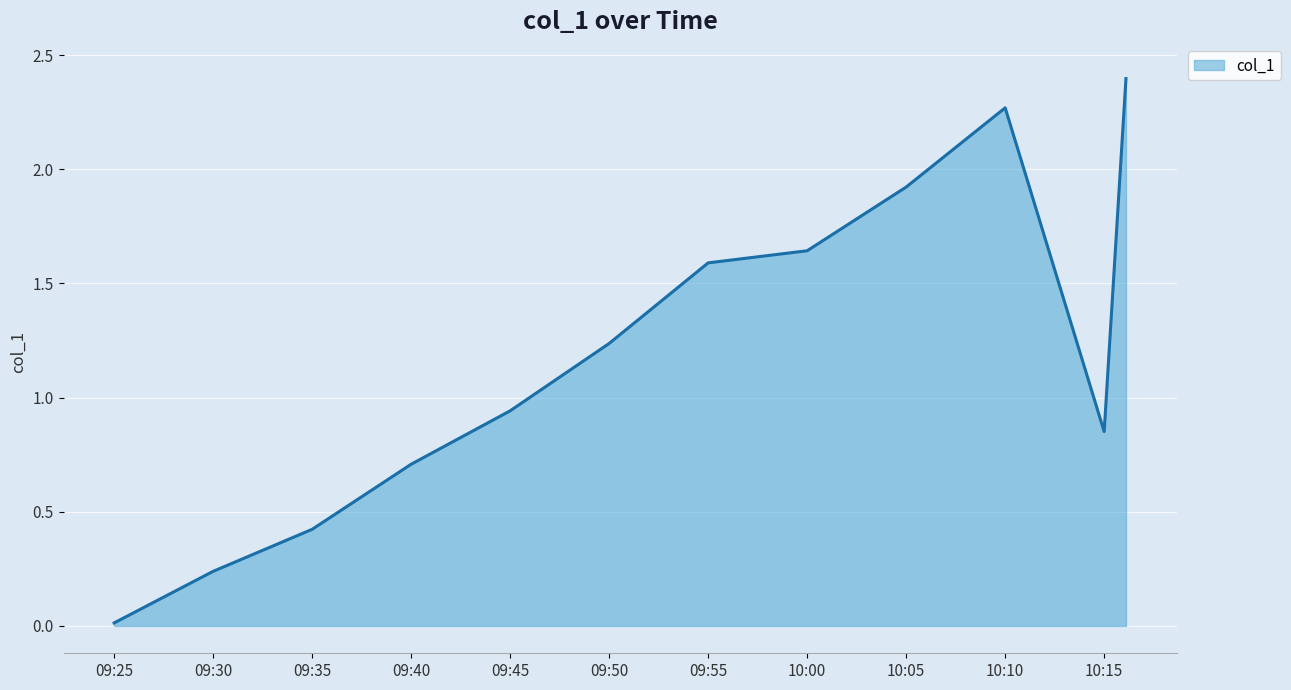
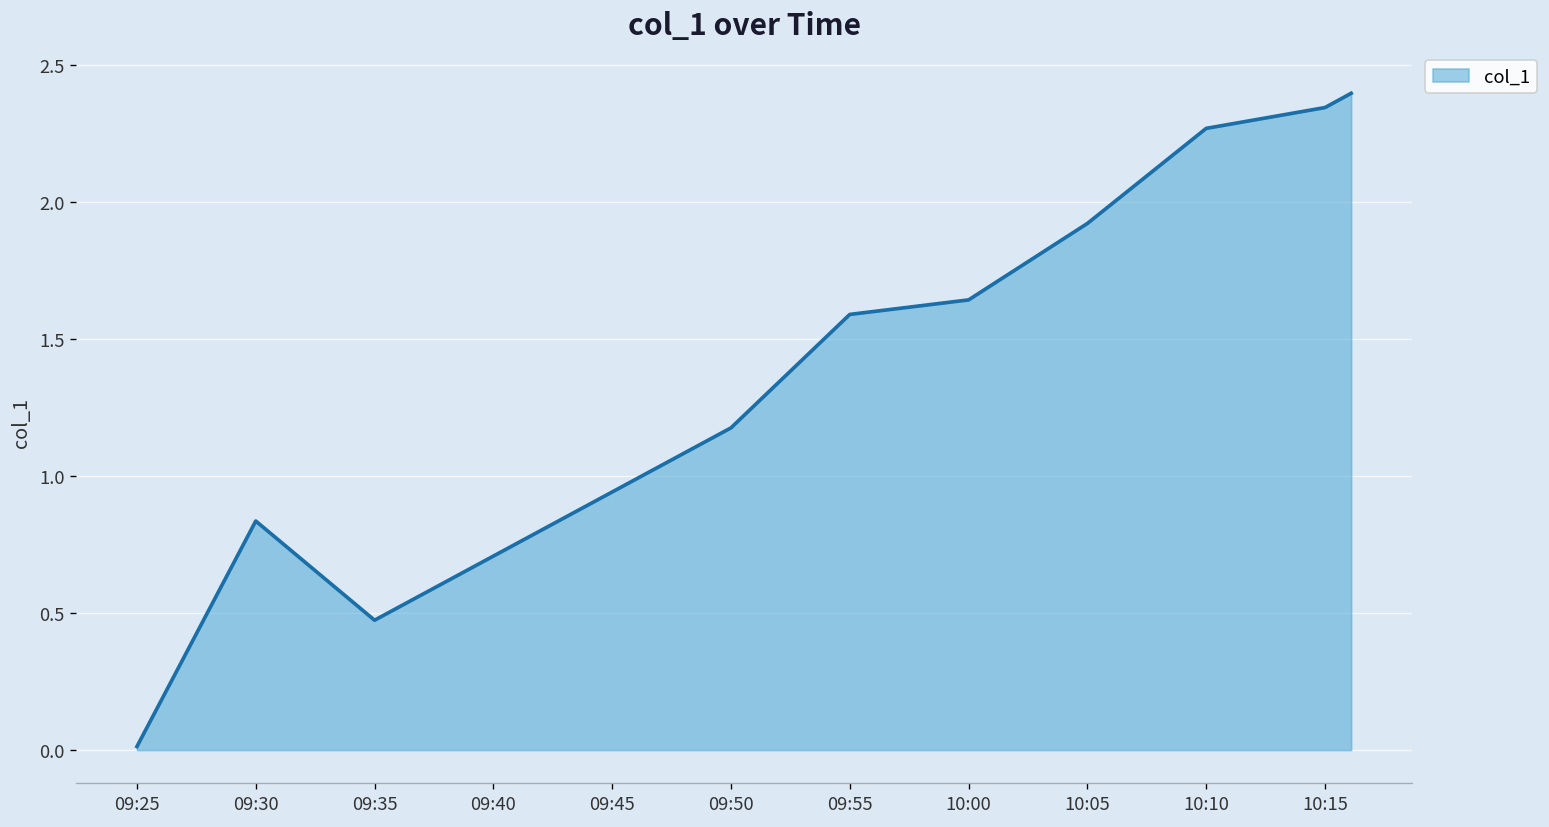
  {
    "09:25": 0.01,
-   "09:30": 0.24,
-   "09:35": 0.42,
+   "09:30": 0.84,
+   "09:35": 0.47,
    "09:40": 0.71,
    "09:45": 0.94,
-   "09:50": 1.24,
+   "09:50": 1.18,
    "09:55": 1.59,
    "10:00": 1.64,
    "10:05": 1.92,
    "10:10": 2.27,
-   "10:15": 0.85
+   "10:15": 2.35
  }
